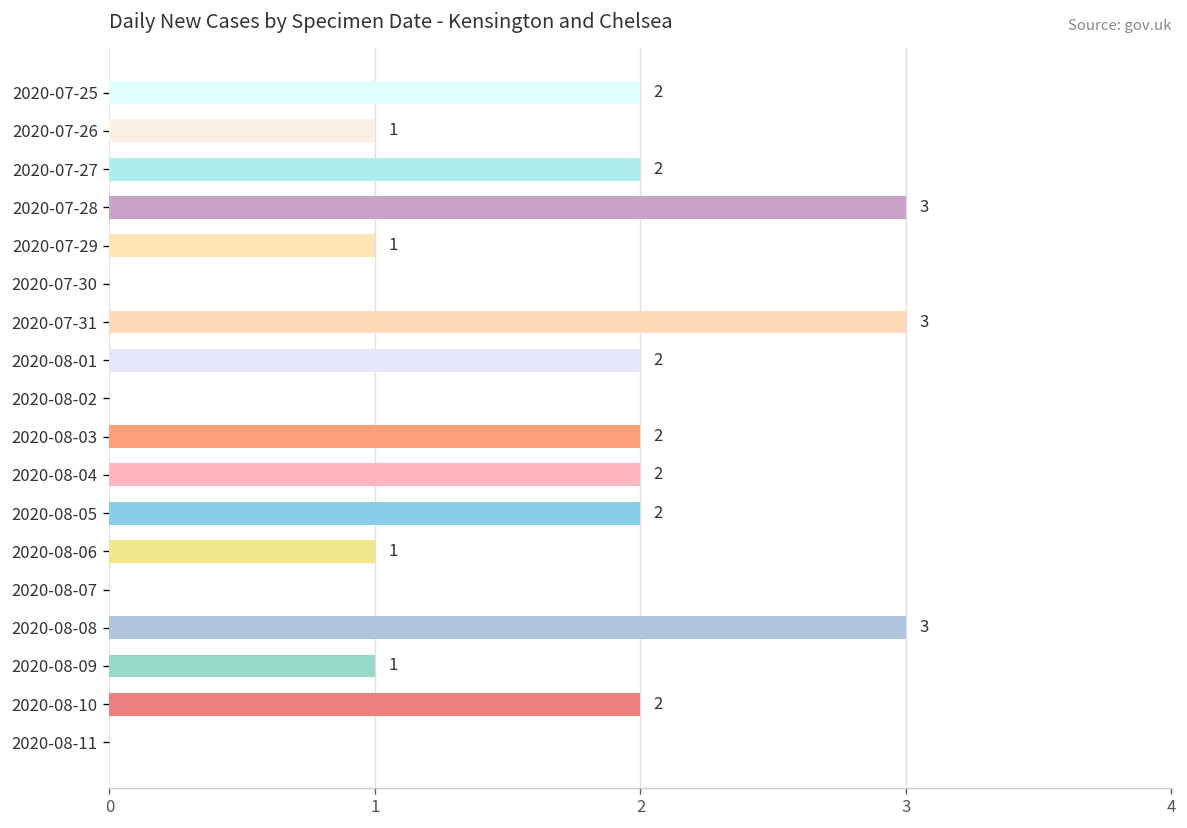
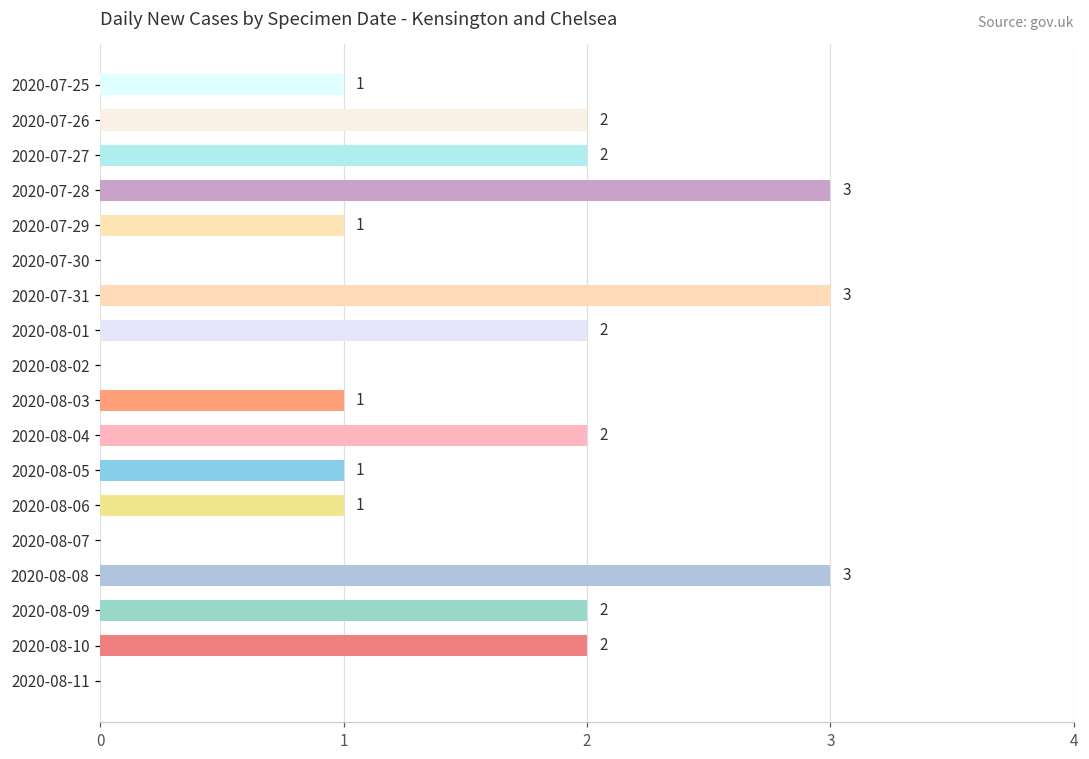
  {
-   "2020-07-25": 2,
-   "2020-07-26": 1,
+   "2020-07-25": 1,
+   "2020-07-26": 2,
    "2020-07-27": 2,
    "2020-07-28": 3,
    "2020-07-29": 1,
    "2020-07-31": 3,
    "2020-08-01": 2,
-   "2020-08-03": 2,
+   "2020-08-03": 1,
    "2020-08-04": 2,
-   "2020-08-05": 2,
+   "2020-08-05": 1,
    "2020-08-06": 1,
    "2020-08-08": 3,
-   "2020-08-09": 1,
+   "2020-08-09": 2,
    "2020-08-10": 2
  }
